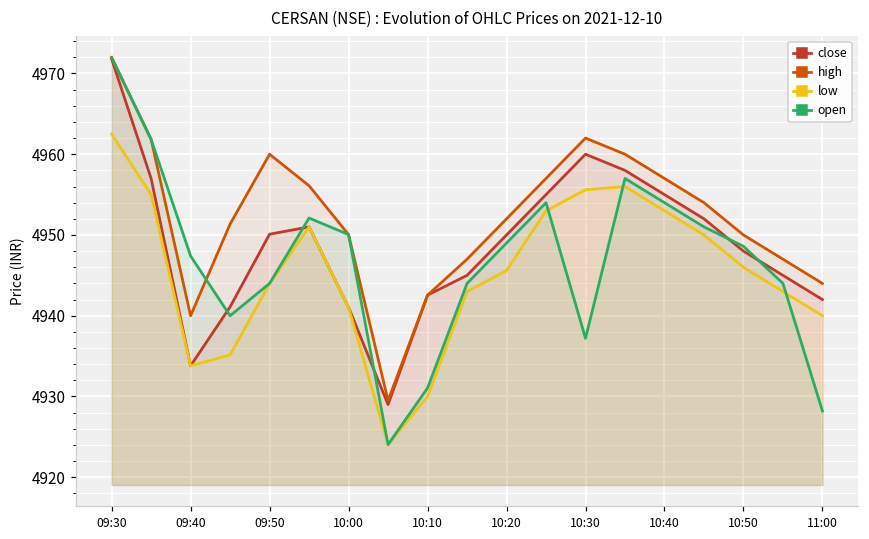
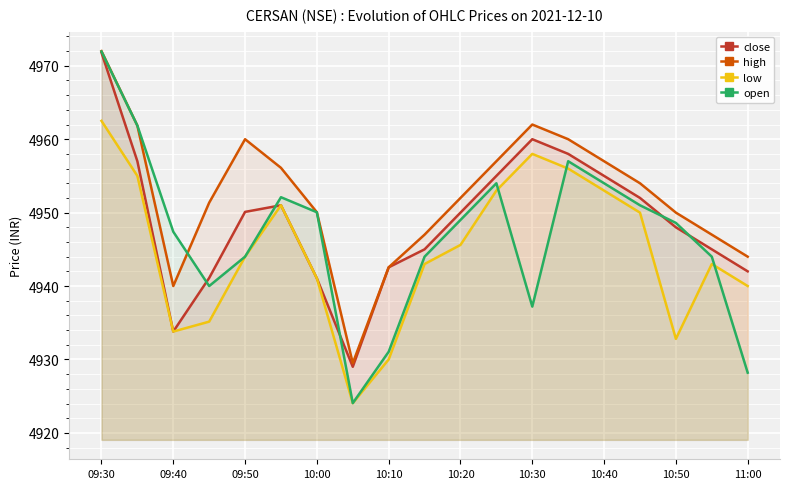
  {
    "low": {
      "09:30": 4963,
      "10:10": 4930,
      "10:20": 4946,
-     "10:30": 4956,
+     "10:30": 4958,
      "10:40": 4953,
-     "10:50": 4946,
+     "10:50": 4933,
      "11:00": 4940
    },
    "open": {
      "09:40": 4947,
      "10:10": 4931,
      "10:20": 4949,
      "10:30": 4937,
      "10:40": 4954,
      "10:50": 4949,
      "11:00": 4928
    }
  }
